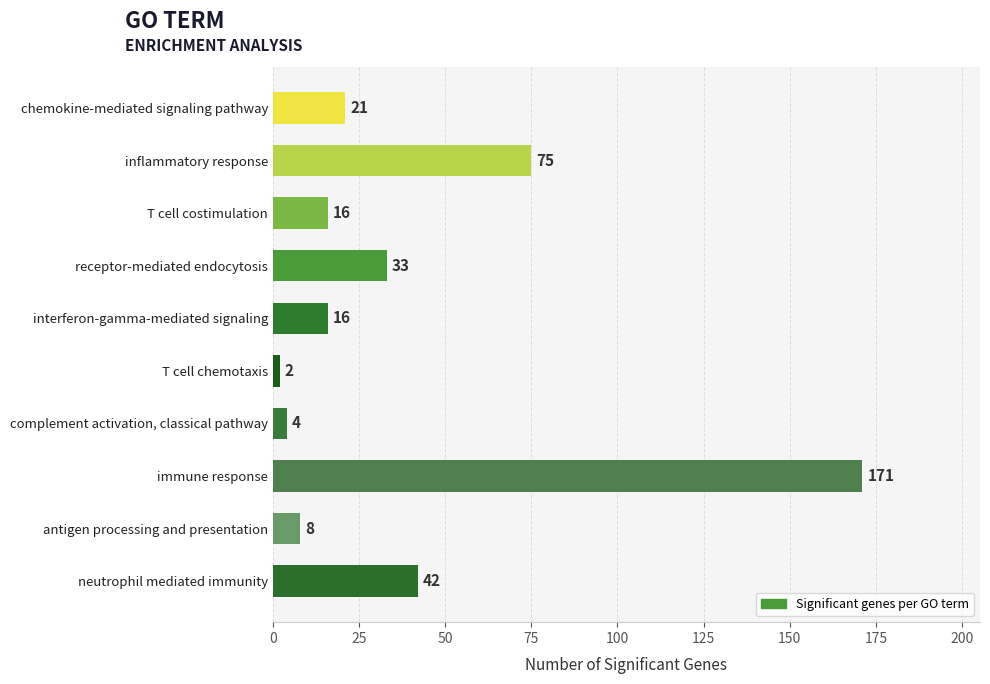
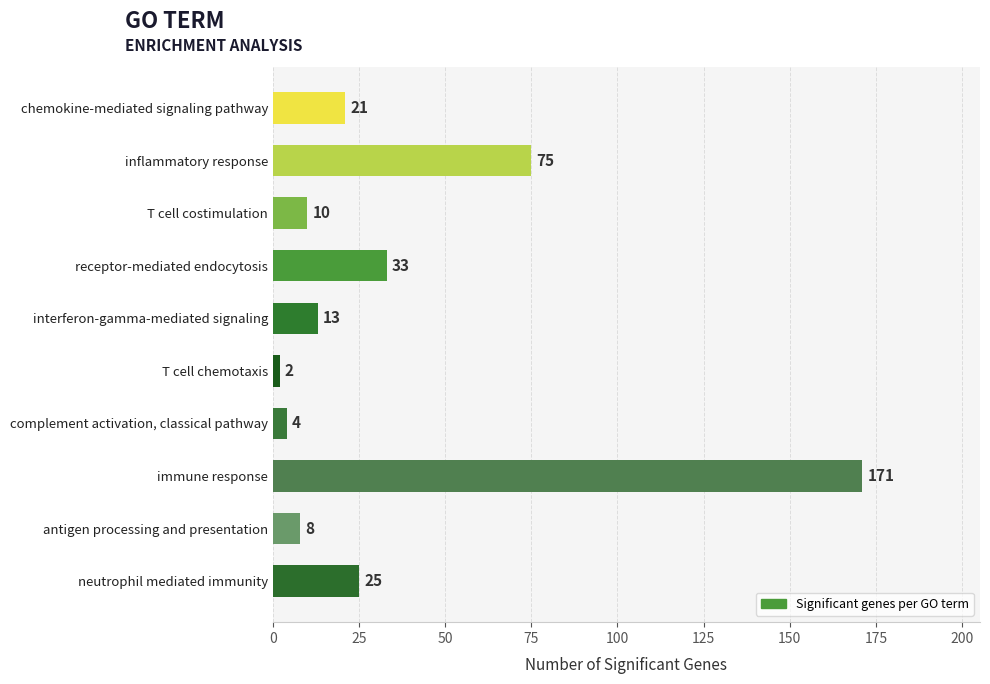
  {
    "chemokine-mediated signaling pathway": 21,
    "inflammatory response": 75,
-   "T cell costimulation": 16,
+   "T cell costimulation": 10,
    "receptor-mediated endocytosis": 33,
-   "interferon-gamma-mediated signaling": 16,
+   "interferon-gamma-mediated signaling": 13,
    "T cell chemotaxis": 2,
    "complement activation, classical pathway": 4,
    "immune response": 171,
    "antigen processing and presentation": 8,
-   "neutrophil mediated immunity": 42
+   "neutrophil mediated immunity": 25
  }
